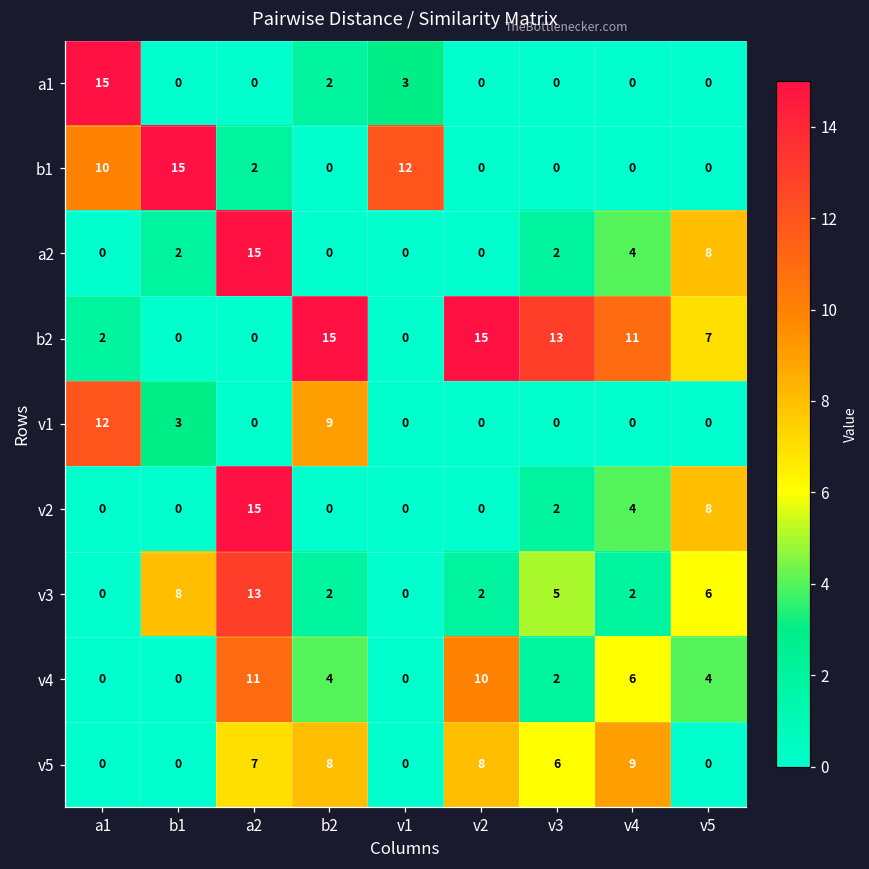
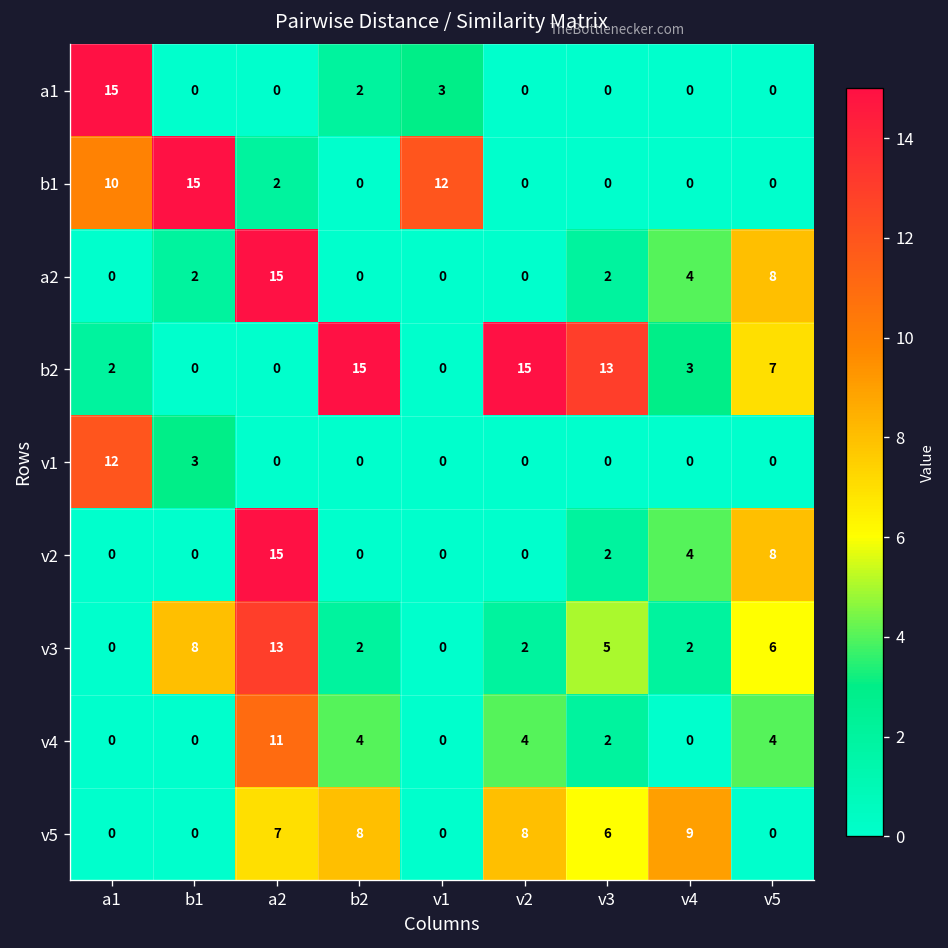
  {
    "a1": {
      "a1": 15,
      "b1": 0,
      "a2": 0,
      "b2": 2,
      "v1": 3,
      "v2": 0,
      "v3": 0,
      "v4": 0,
      "v5": 0
    },
    "b1": {
      "a1": 10,
      "b1": 15,
      "a2": 2,
      "b2": 0,
      "v1": 12,
      "v2": 0,
      "v3": 0,
      "v4": 0,
      "v5": 0
    },
    "a2": {
      "a1": 0,
      "b1": 2,
      "a2": 15,
      "b2": 0,
      "v1": 0,
      "v2": 0,
      "v3": 2,
      "v4": 4,
      "v5": 8
    },
    "b2": {
      "a1": 2,
      "b1": 0,
      "a2": 0,
      "b2": 15,
      "v1": 0,
      "v2": 15,
      "v3": 13,
-     "v4": 11,
+     "v4": 3,
      "v5": 7
    },
    "v1": {
      "a1": 12,
      "b1": 3,
      "a2": 0,
-     "b2": 9,
+     "b2": 0,
      "v1": 0,
      "v2": 0,
      "v3": 0,
      "v4": 0,
      "v5": 0
    },
    "v2": {
      "a1": 0,
      "b1": 0,
      "a2": 15,
      "b2": 0,
      "v1": 0,
      "v2": 0,
      "v3": 2,
      "v4": 4,
      "v5": 8
    },
    "v3": {
      "a1": 0,
      "b1": 8,
      "a2": 13,
      "b2": 2,
      "v1": 0,
      "v2": 2,
      "v3": 5,
      "v4": 2,
      "v5": 6
    },
    "v4": {
      "a1": 0,
      "b1": 0,
      "a2": 11,
      "b2": 4,
      "v1": 0,
-     "v2": 10,
+     "v2": 4,
      "v3": 2,
-     "v4": 6,
+     "v4": 0,
      "v5": 4
    },
    "v5": {
      "a1": 0,
      "b1": 0,
      "a2": 7,
      "b2": 8,
      "v1": 0,
      "v2": 8,
      "v3": 6,
      "v4": 9,
      "v5": 0
    }
  }
